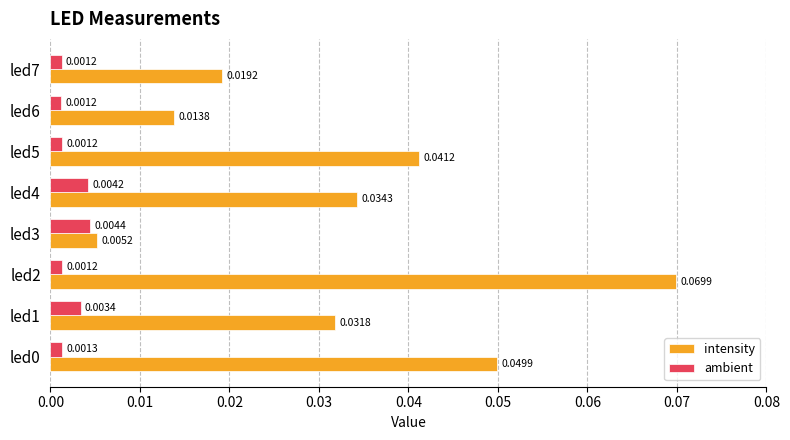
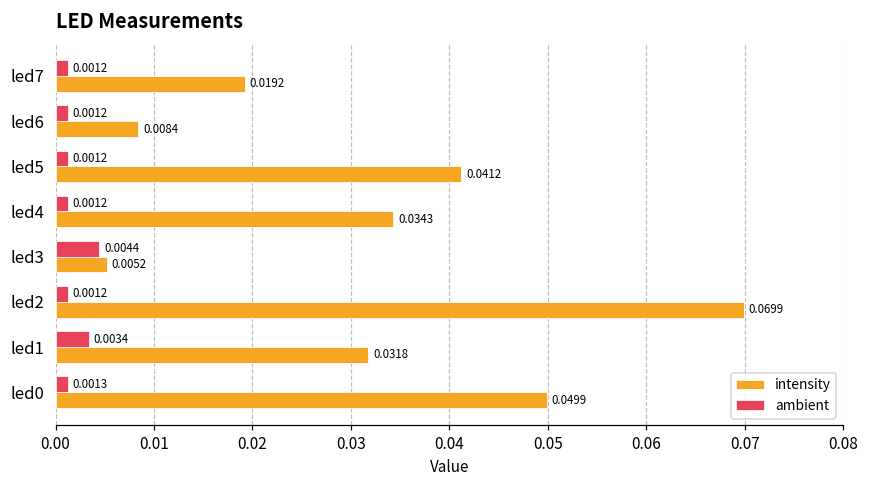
  {
    "intensity": {
      "led7": 0.0192,
-     "led6": 0.0138,
+     "led6": 0.0084,
      "led5": 0.0412,
      "led4": 0.0343,
      "led3": 0.0052,
      "led2": 0.0699,
      "led1": 0.0318,
      "led0": 0.0499
    },
    "ambient": {
      "led7": 0.0012,
      "led6": 0.0012,
      "led5": 0.0012,
-     "led4": 0.0042,
+     "led4": 0.0012,
      "led3": 0.0044,
      "led2": 0.0012,
      "led1": 0.0034,
      "led0": 0.0013
    }
  }
